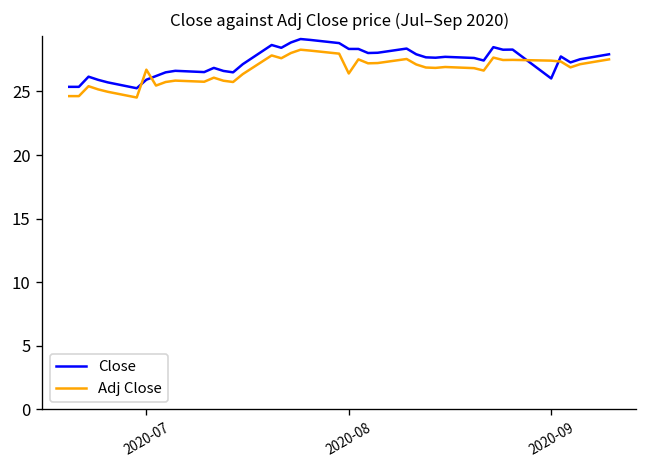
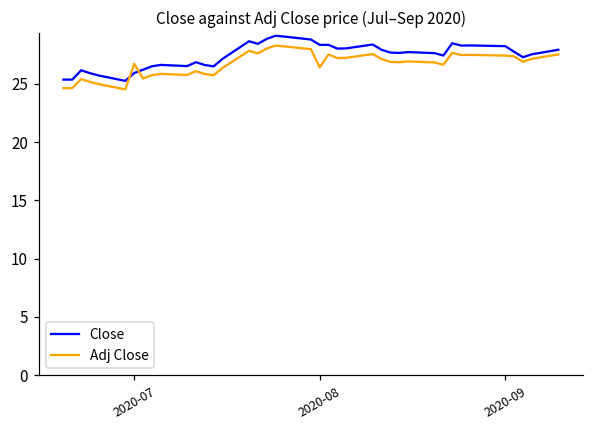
  {
    "Close": {
      "2020-07": 25.9,
      "2020-08": 28.3,
-     "2020-09": 26.0
+     "2020-09": 28.2
    },
    "Adj Close": {
      "2020-07": 26.7,
      "2020-08": 26.4,
      "2020-09": 27.4
    }
  }
